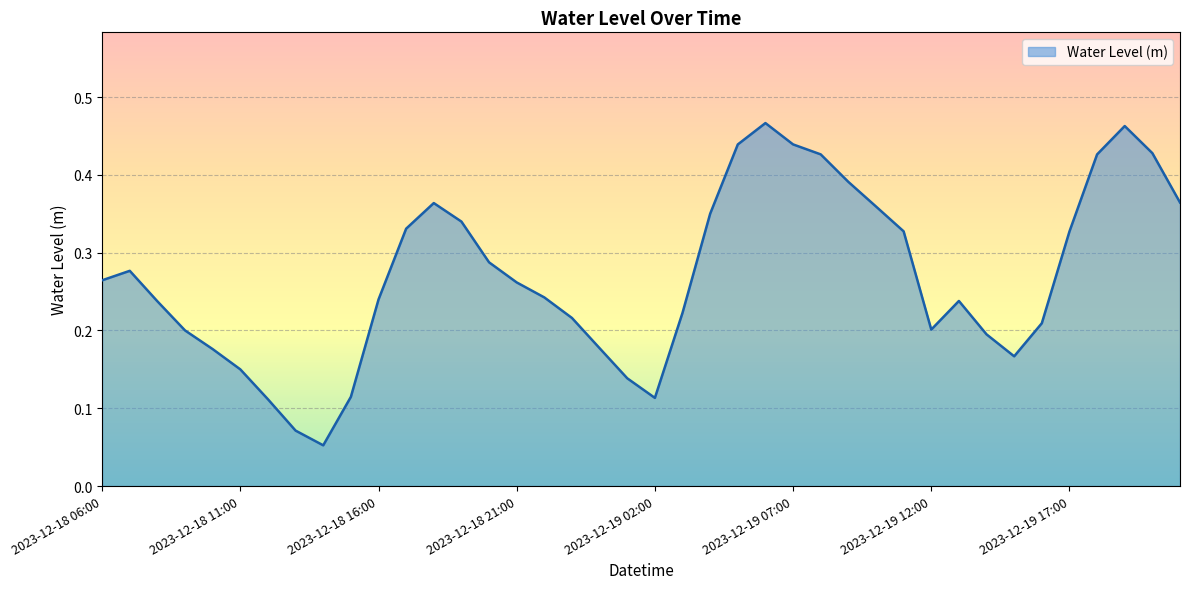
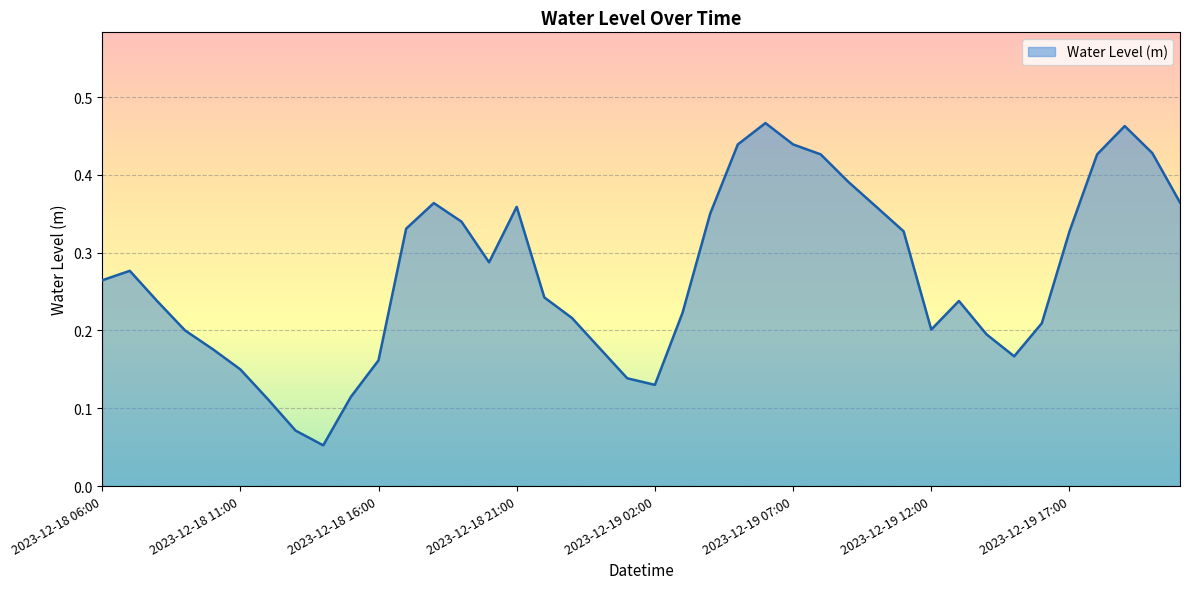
  {
    "2023-12-18 06:00": 0.26,
    "2023-12-18 11:00": 0.15,
-   "2023-12-18 16:00": 0.24,
-   "2023-12-18 21:00": 0.26,
-   "2023-12-19 02:00": 0.11,
+   "2023-12-18 16:00": 0.16,
+   "2023-12-18 21:00": 0.36,
+   "2023-12-19 02:00": 0.13,
    "2023-12-19 07:00": 0.44,
    "2023-12-19 12:00": 0.20,
    "2023-12-19 17:00": 0.33
  }
